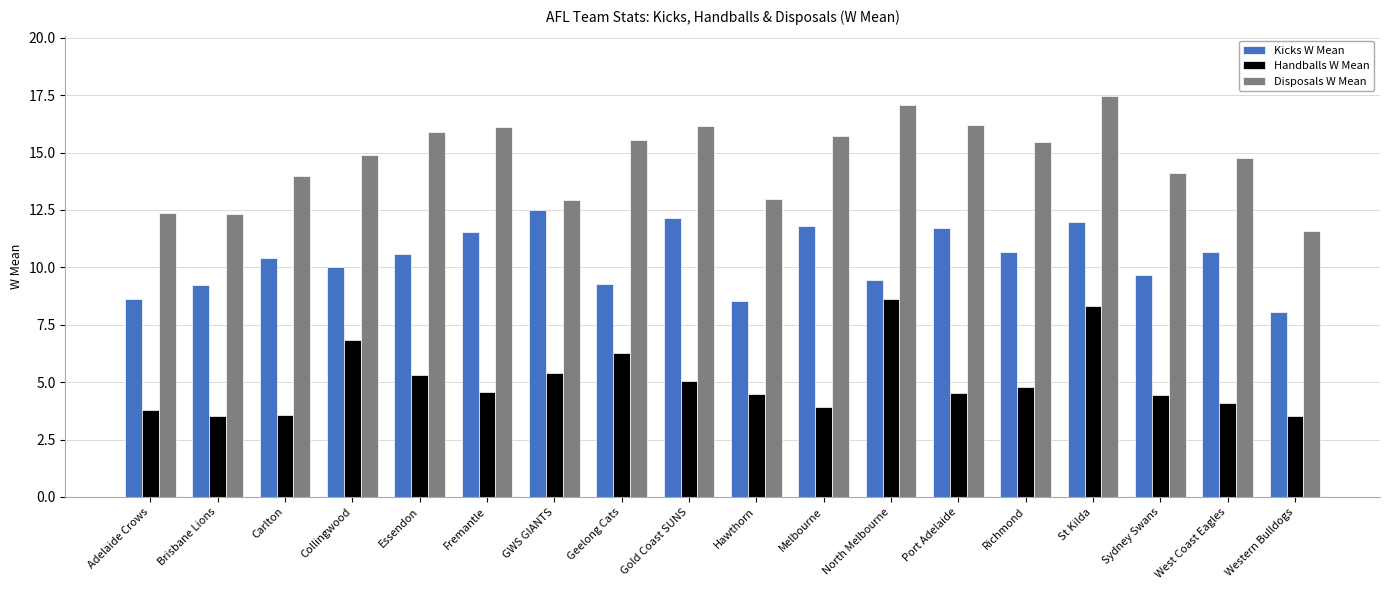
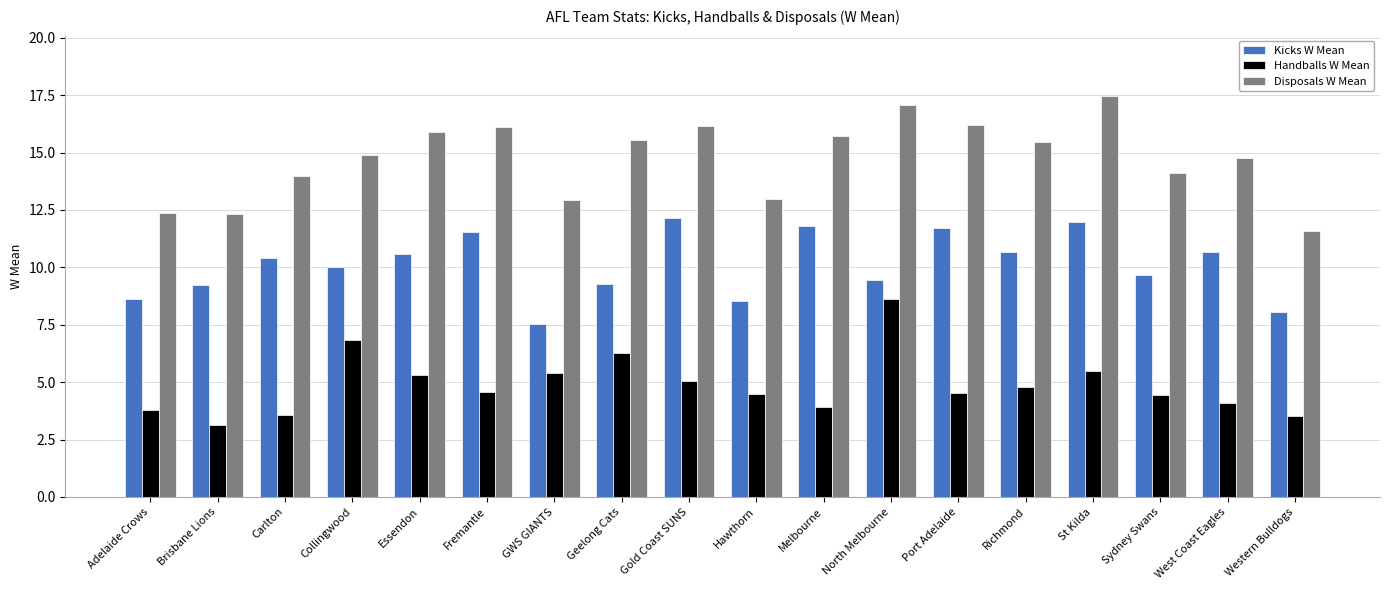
  {
    "Kicks W Mean": {
      "Adelaide Crows": 8.6,
      "Brisbane Lions": 9.2,
      "Carlton": 10.4,
      "Collingwood": 10.0,
      "Essendon": 10.6,
      "Fremantle": 11.5,
-     "GWS GIANTS": 12.5,
+     "GWS GIANTS": 7.5,
      "Geelong Cats": 9.3,
      "Gold Coast SUNS": 12.1,
      "Hawthorn": 8.5,
      "Melbourne": 11.8,
      "North Melbourne": 9.4,
      "Port Adelaide": 11.7,
      "Richmond": 10.7,
      "St Kilda": 12.0,
      "Sydney Swans": 9.7,
      "West Coast Eagles": 10.7,
      "Western Bulldogs": 8.1
    },
    "Handballs W Mean": {
      "Adelaide Crows": 3.8,
-     "Brisbane Lions": 3.5,
+     "Brisbane Lions": 3.1,
      "Carlton": 3.6,
      "Collingwood": 6.8,
      "Essendon": 5.3,
      "Fremantle": 4.6,
      "GWS GIANTS": 5.4,
      "Geelong Cats": 6.3,
      "Gold Coast SUNS": 5.1,
      "Hawthorn": 4.5,
      "Melbourne": 3.9,
      "North Melbourne": 8.6,
      "Port Adelaide": 4.5,
      "Richmond": 4.8,
-     "St Kilda": 8.3,
+     "St Kilda": 5.5,
      "Sydney Swans": 4.4,
      "West Coast Eagles": 4.1,
      "Western Bulldogs": 3.5
    },
    "Disposals W Mean": {
      "Adelaide Crows": 12.4,
      "Brisbane Lions": 12.3,
      "Carlton": 14.0,
      "Collingwood": 14.9,
      "Essendon": 15.9,
      "Fremantle": 16.1,
      "GWS GIANTS": 12.9,
      "Geelong Cats": 15.6,
      "Gold Coast SUNS": 16.1,
      "Hawthorn": 13.0,
      "Melbourne": 15.7,
      "North Melbourne": 17.1,
      "Port Adelaide": 16.2,
      "Richmond": 15.5,
      "St Kilda": 17.5,
      "Sydney Swans": 14.1,
      "West Coast Eagles": 14.8,
      "Western Bulldogs": 11.6
    }
  }
